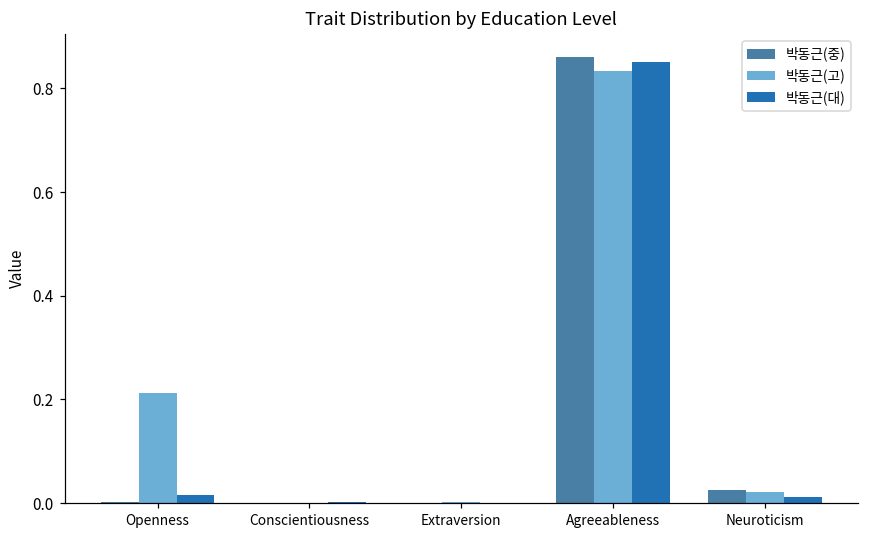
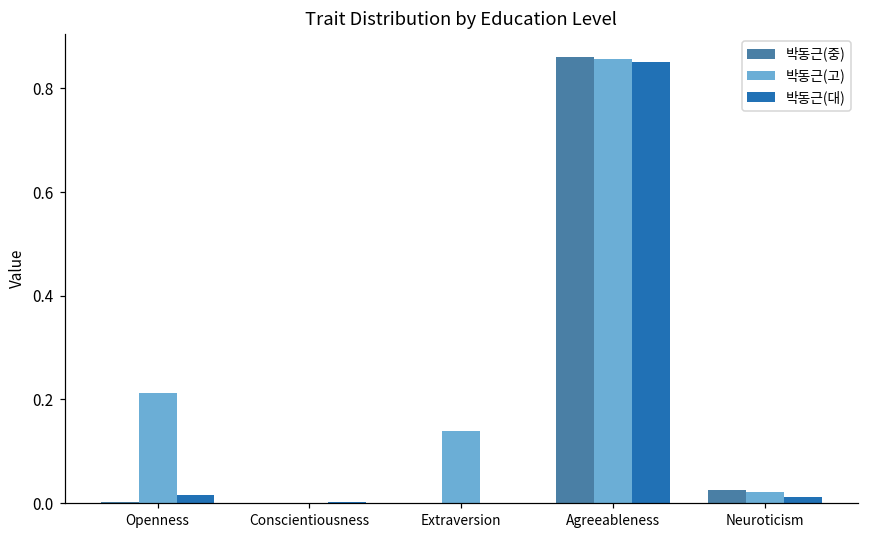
  {
    "박동근(고)": {
      "Openness": 0.21,
      "Conscientiousness": 0.00,
-     "Extraversion": 0.00,
-     "Agreeableness": 0.83,
+     "Extraversion": 0.14,
+     "Agreeableness": 0.86,
      "Neuroticism": 0.02
    }
  }
